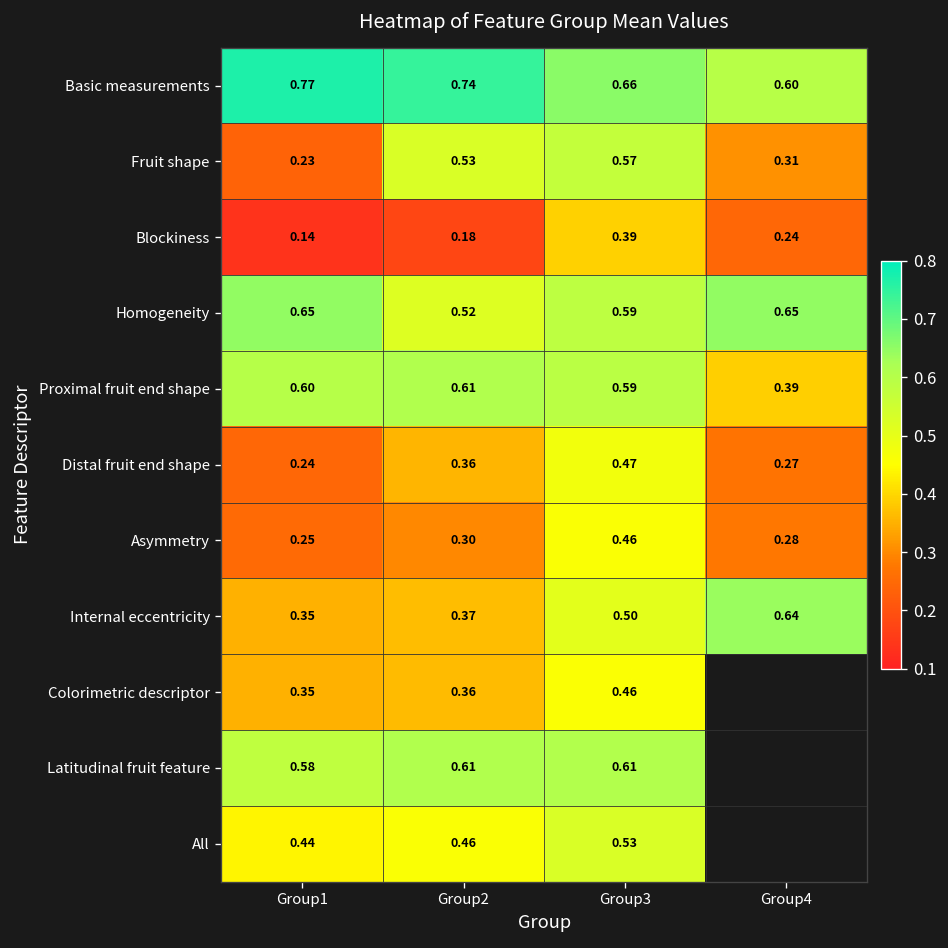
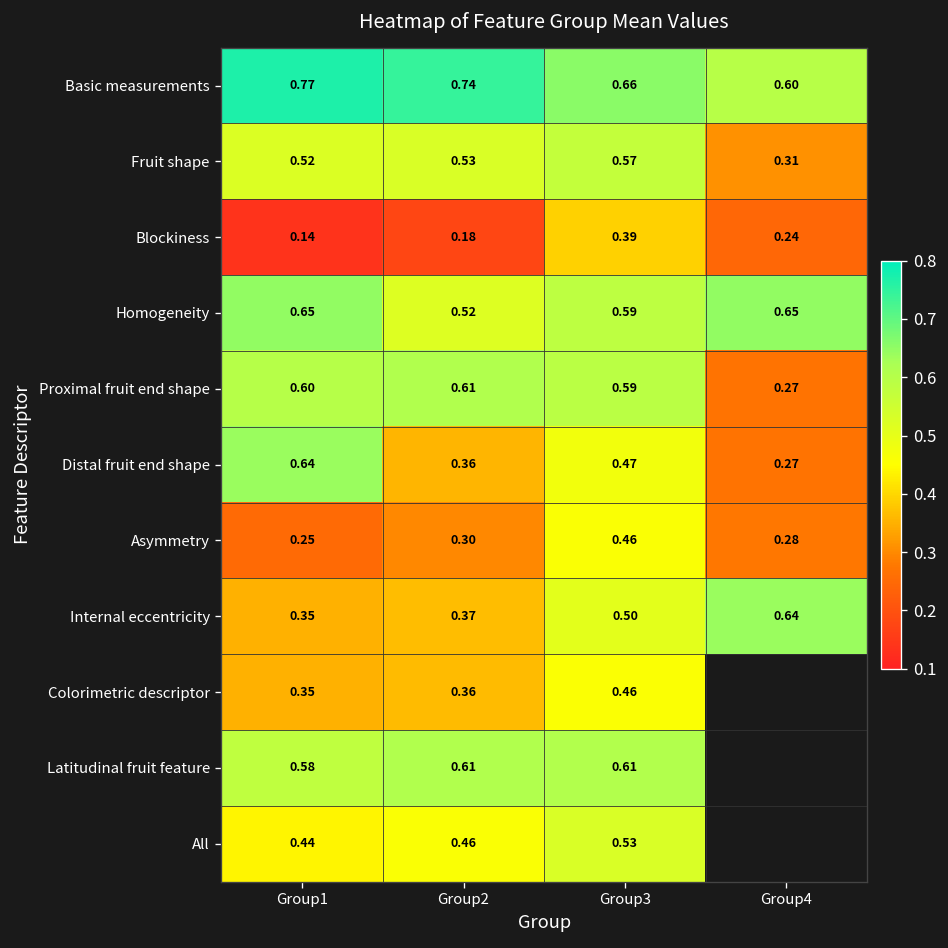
  {
    "Basic measurements": {
      "Group1": 0.77,
      "Group2": 0.74,
      "Group3": 0.66,
      "Group4": 0.60
    },
    "Fruit shape": {
-     "Group1": 0.23,
+     "Group1": 0.52,
      "Group2": 0.53,
      "Group3": 0.57,
      "Group4": 0.31
    },
    "Blockiness": {
      "Group1": 0.14,
      "Group2": 0.18,
      "Group3": 0.39,
      "Group4": 0.24
    },
    "Homogeneity": {
      "Group1": 0.65,
      "Group2": 0.52,
      "Group3": 0.59,
      "Group4": 0.65
    },
    "Proximal fruit end shape": {
      "Group1": 0.60,
      "Group2": 0.61,
      "Group3": 0.59,
-     "Group4": 0.39
+     "Group4": 0.27
    },
    "Distal fruit end shape": {
-     "Group1": 0.24,
+     "Group1": 0.64,
      "Group2": 0.36,
      "Group3": 0.47,
      "Group4": 0.27
    },
    "Asymmetry": {
      "Group1": 0.25,
      "Group2": 0.30,
      "Group3": 0.46,
      "Group4": 0.28
    },
    "Internal eccentricity": {
      "Group1": 0.35,
      "Group2": 0.37,
      "Group3": 0.50,
      "Group4": 0.64
    },
    "Colorimetric descriptor": {
      "Group1": 0.35,
      "Group2": 0.36,
      "Group3": 0.46
    },
    "Latitudinal fruit feature": {
      "Group1": 0.58,
      "Group2": 0.61,
      "Group3": 0.61
    },
    "All": {
      "Group1": 0.44,
      "Group2": 0.46,
      "Group3": 0.53
    }
  }
